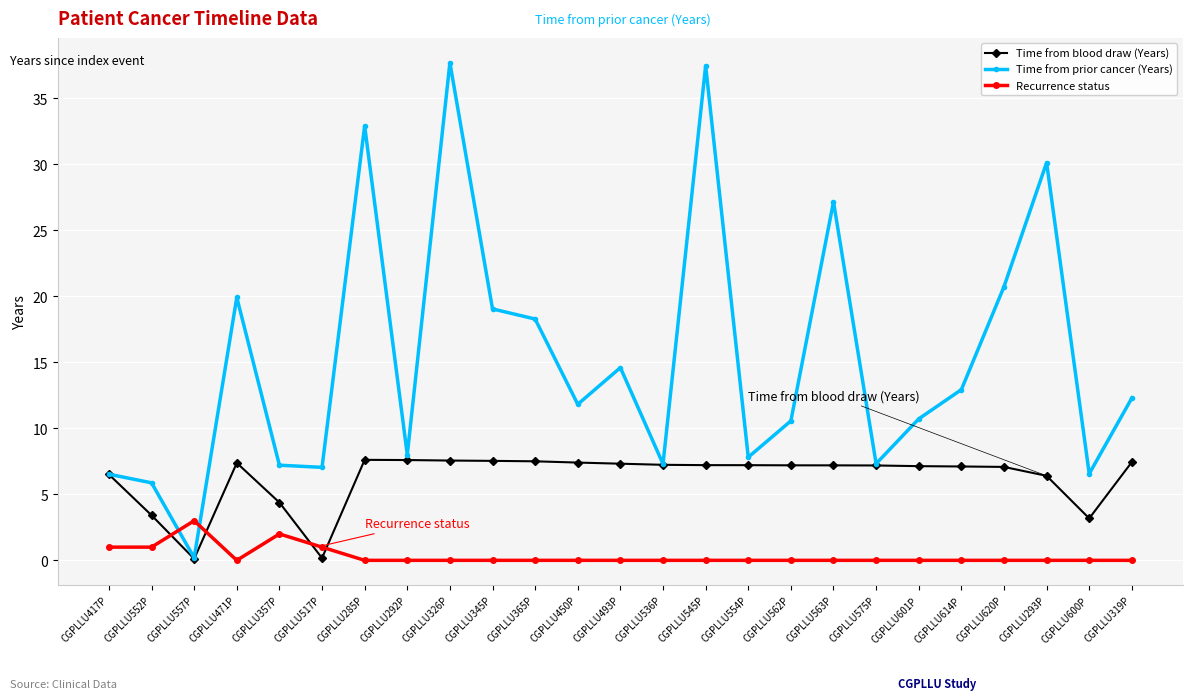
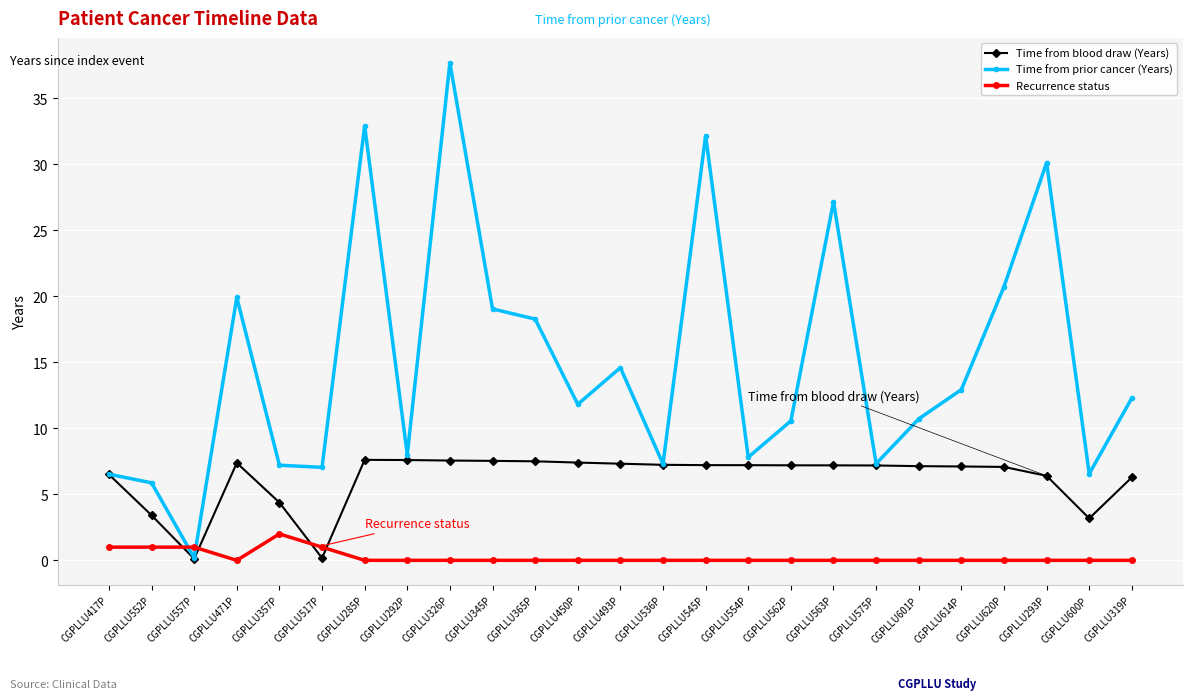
  {
    "Time from blood draw (Years)": {
      "CGPLLU552P": 3.4,
      "CGPLLU471P": 7.4,
      "CGPLLU357P": 4.4,
      "CGPLLU517P": 0.2,
      "CGPLLU285P": 7.6,
      "CGPLLU292P": 7.6,
      "CGPLLU326P": 7.6,
      "CGPLLU345P": 7.5,
      "CGPLLU365P": 7.5,
      "CGPLLU450P": 7.4,
      "CGPLLU493P": 7.3,
      "CGPLLU545P": 7.2,
      "CGPLLU554P": 7.2,
      "CGPLLU562P": 7.2,
      "CGPLLU563P": 7.2,
      "CGPLLU601P": 7.1,
      "CGPLLU614P": 7.1,
      "CGPLLU620P": 7.1,
      "CGPLLU293P": 6.4,
      "CGPLLU600P": 3.2,
-     "CGPLLU319P": 7.4
+     "CGPLLU319P": 6.3
    },
    "Time from prior cancer (Years)": {
      "CGPLLU552P": 5.9,
      "CGPLLU471P": 19.9,
      "CGPLLU357P": 7.2,
      "CGPLLU517P": 7.0,
      "CGPLLU285P": 32.9,
      "CGPLLU292P": 8.0,
      "CGPLLU326P": 37.7,
      "CGPLLU345P": 19.0,
      "CGPLLU365P": 18.3,
      "CGPLLU450P": 11.8,
      "CGPLLU493P": 14.6,
-     "CGPLLU545P": 37.5,
+     "CGPLLU545P": 32.2,
      "CGPLLU554P": 7.8,
      "CGPLLU562P": 10.6,
      "CGPLLU563P": 27.2,
      "CGPLLU601P": 10.7,
      "CGPLLU614P": 12.9,
      "CGPLLU620P": 20.7,
      "CGPLLU293P": 30.1,
      "CGPLLU600P": 6.6,
      "CGPLLU319P": 12.3
    },
    "Recurrence status": {
      "CGPLLU417P": 1,
      "CGPLLU552P": 1,
-     "CGPLLU557P": 3,
+     "CGPLLU557P": 1,
      "CGPLLU471P": 0,
      "CGPLLU357P": 2,
      "CGPLLU517P": 1,
      "CGPLLU285P": 0,
      "CGPLLU292P": 0,
      "CGPLLU326P": 0,
      "CGPLLU345P": 0,
      "CGPLLU365P": 0,
      "CGPLLU450P": 0,
      "CGPLLU493P": 0,
      "CGPLLU536P": 0,
      "CGPLLU545P": 0,
      "CGPLLU554P": 0,
      "CGPLLU562P": 0,
      "CGPLLU563P": 0,
      "CGPLLU575P": 0,
      "CGPLLU601P": 0,
      "CGPLLU614P": 0,
      "CGPLLU620P": 0,
      "CGPLLU293P": 0,
      "CGPLLU600P": 0,
      "CGPLLU319P": 0
    }
  }
